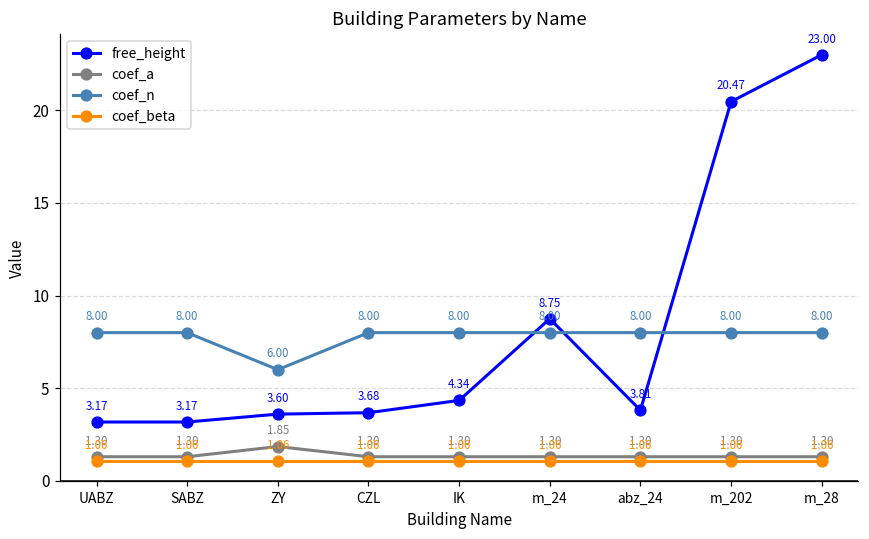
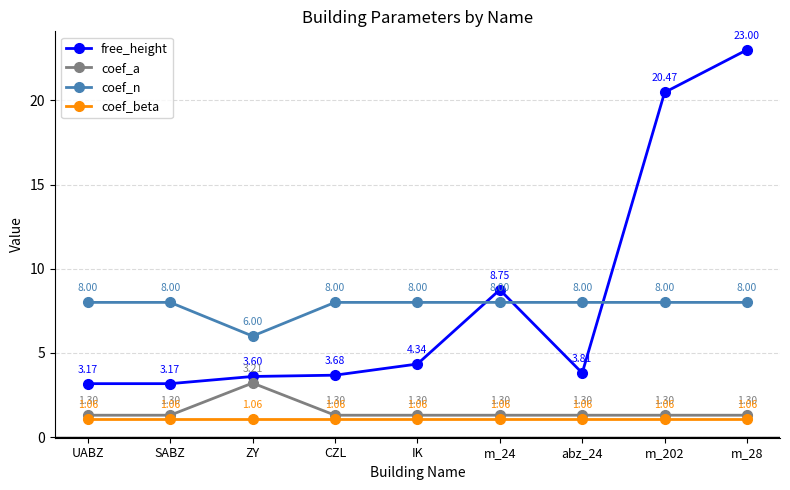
  {
    "free_height": {
      "UABZ": 3.17,
      "SABZ": 3.17,
      "CZL": 3.68,
      "IK": 4.34,
      "m_24": 8.75,
      "abz_24": 3.81,
      "m_202": 20.47,
      "m_28": 23.00
    },
    "coef_a": {
-     "ZY": 1.85
+     "ZY": 3.21
    },
    "coef_n": {
      "UABZ": 8.00,
      "SABZ": 8.00,
      "ZY": 6.00,
      "CZL": 8.00,
      "IK": 8.00,
      "abz_24": 8.00,
      "m_202": 8.00,
      "m_28": 8.00
    },
    "coef_beta": {
      "ZY": 1.06
    }
  }
